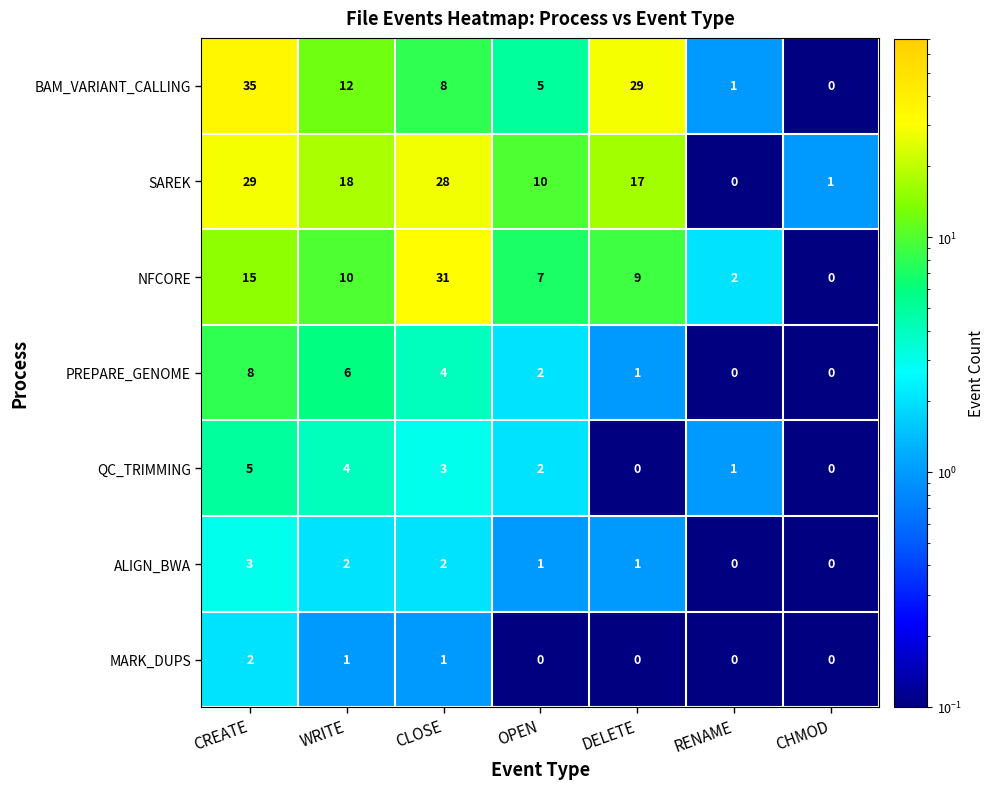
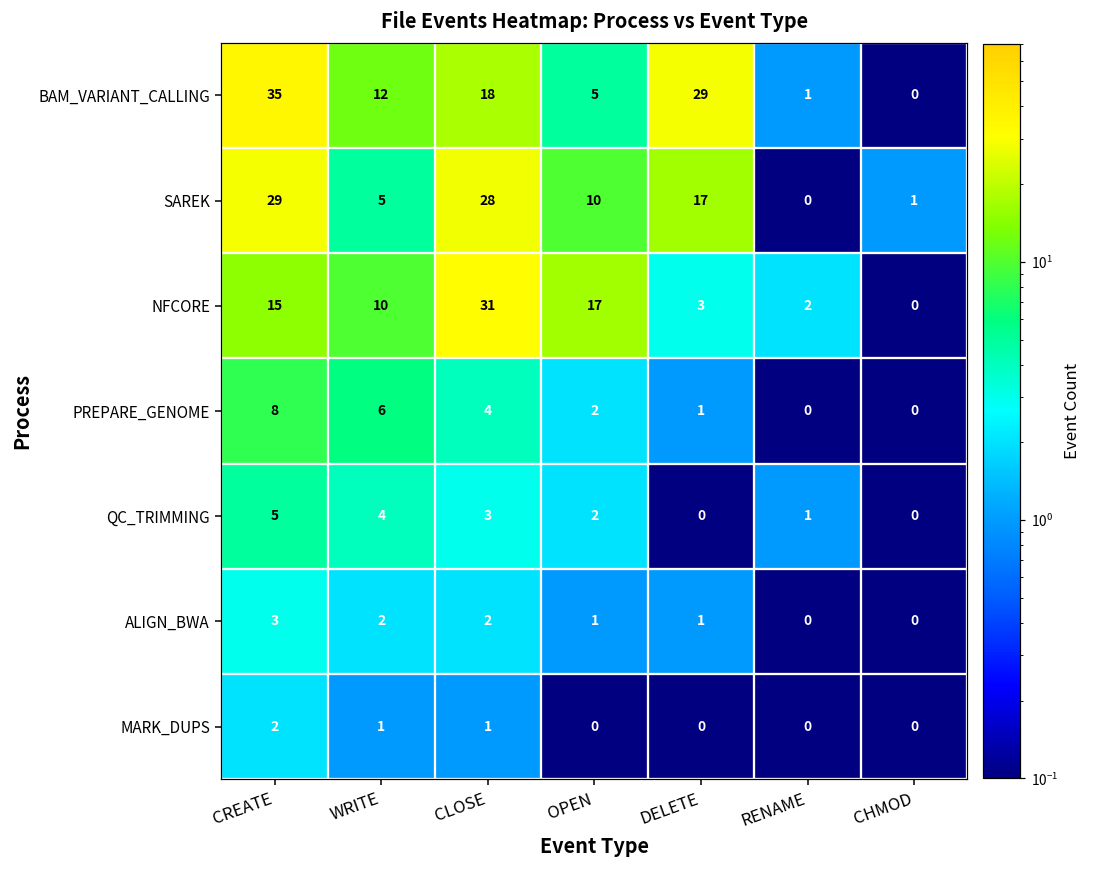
  {
    "BAM_VARIANT_CALLING": {
      "CREATE": 35,
      "WRITE": 12,
-     "CLOSE": 8,
+     "CLOSE": 18,
      "OPEN": 5,
      "DELETE": 29,
      "RENAME": 1,
      "CHMOD": 0
    },
    "SAREK": {
      "CREATE": 29,
-     "WRITE": 18,
+     "WRITE": 5,
      "CLOSE": 28,
      "OPEN": 10,
      "DELETE": 17,
      "RENAME": 0,
      "CHMOD": 1
    },
    "NFCORE": {
      "CREATE": 15,
      "WRITE": 10,
      "CLOSE": 31,
-     "OPEN": 7,
-     "DELETE": 9,
+     "OPEN": 17,
+     "DELETE": 3,
      "RENAME": 2,
      "CHMOD": 0
    },
    "PREPARE_GENOME": {
      "CREATE": 8,
      "WRITE": 6,
      "CLOSE": 4,
      "OPEN": 2,
      "DELETE": 1,
      "RENAME": 0,
      "CHMOD": 0
    },
    "QC_TRIMMING": {
      "CREATE": 5,
      "WRITE": 4,
      "CLOSE": 3,
      "OPEN": 2,
      "DELETE": 0,
      "RENAME": 1,
      "CHMOD": 0
    },
    "ALIGN_BWA": {
      "CREATE": 3,
      "WRITE": 2,
      "CLOSE": 2,
      "OPEN": 1,
      "DELETE": 1,
      "RENAME": 0,
      "CHMOD": 0
    },
    "MARK_DUPS": {
      "CREATE": 2,
      "WRITE": 1,
      "CLOSE": 1,
      "OPEN": 0,
      "DELETE": 0,
      "RENAME": 0,
      "CHMOD": 0
    }
  }
